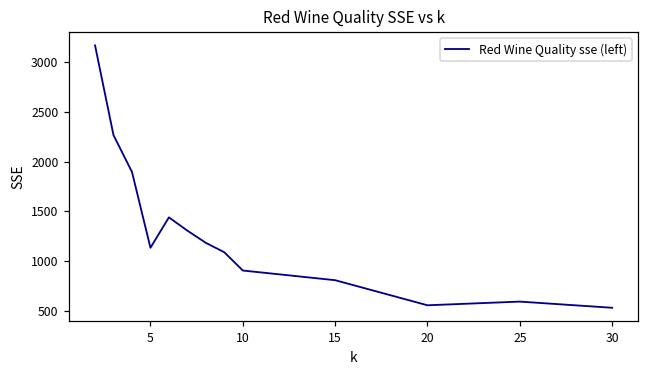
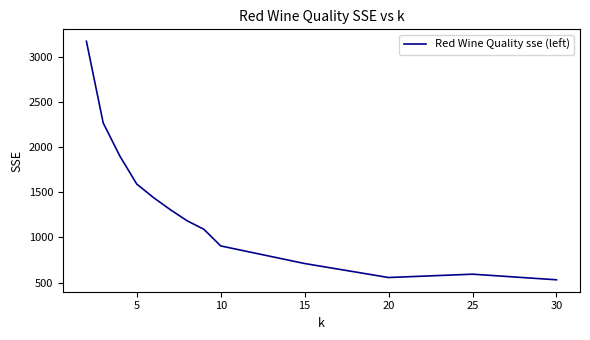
  {
-   "5": 1100,
+   "5": 1600,
    "10": 900,
-   "15": 800,
+   "15": 700,
    "20": 600,
    "25": 600,
    "30": 500
  }
